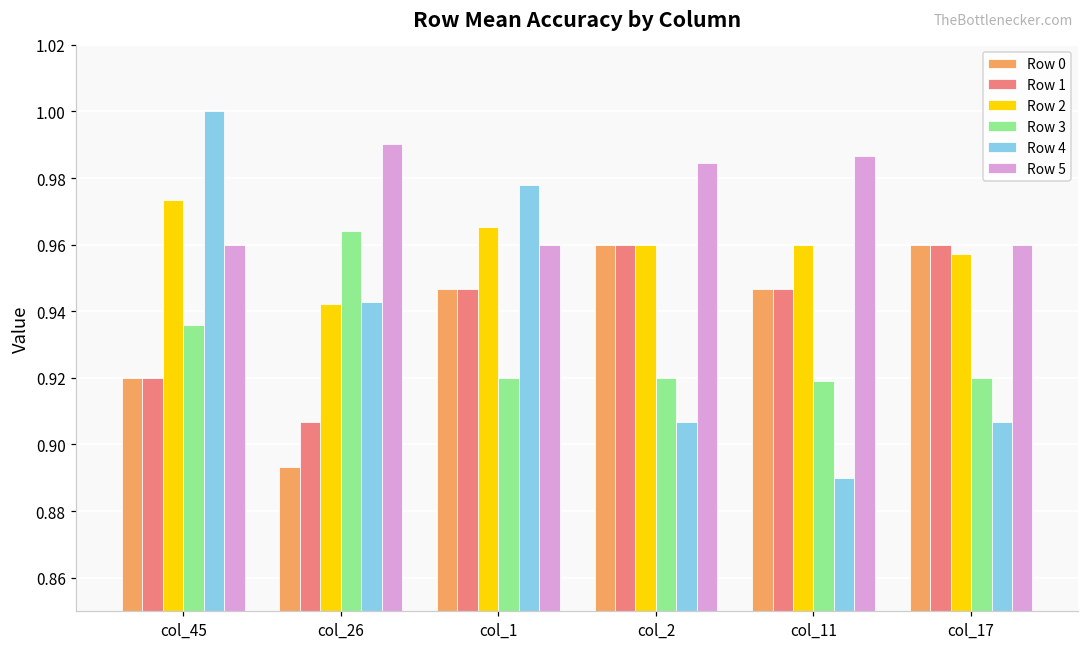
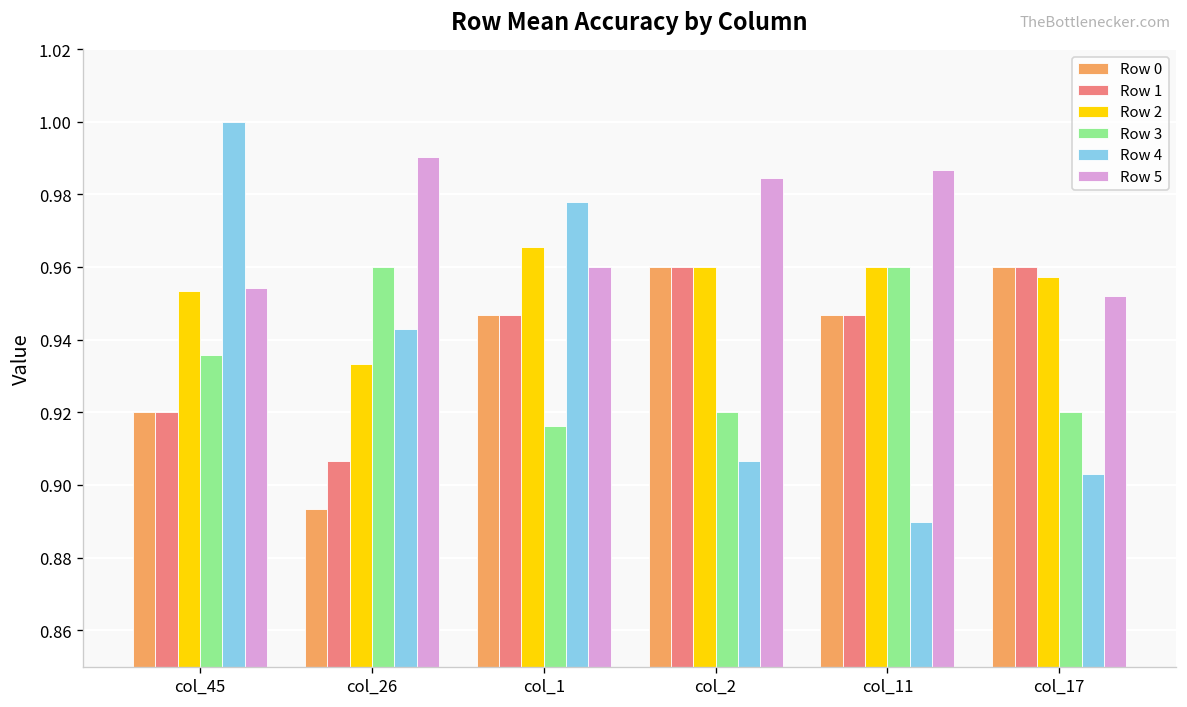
  {
    "Row 2": {
-     "col_45": 0.973,
-     "col_26": 0.942,
+     "col_45": 0.953,
+     "col_26": 0.933,
      "col_1": 0.965,
      "col_2": 0.960,
      "col_11": 0.960,
      "col_17": 0.957
    },
    "Row 3": {
      "col_45": 0.936,
-     "col_26": 0.964,
-     "col_1": 0.920,
+     "col_26": 0.960,
+     "col_1": 0.916,
      "col_2": 0.920,
-     "col_11": 0.919,
+     "col_11": 0.960,
      "col_17": 0.920
    },
    "Row 4": {
      "col_45": 1.000,
      "col_26": 0.943,
      "col_1": 0.978,
      "col_2": 0.907,
      "col_11": 0.890,
-     "col_17": 0.907
+     "col_17": 0.903
    },
    "Row 5": {
-     "col_45": 0.960,
+     "col_45": 0.954,
      "col_26": 0.990,
      "col_1": 0.960,
      "col_2": 0.984,
      "col_11": 0.987,
-     "col_17": 0.960
+     "col_17": 0.952
    }
  }
